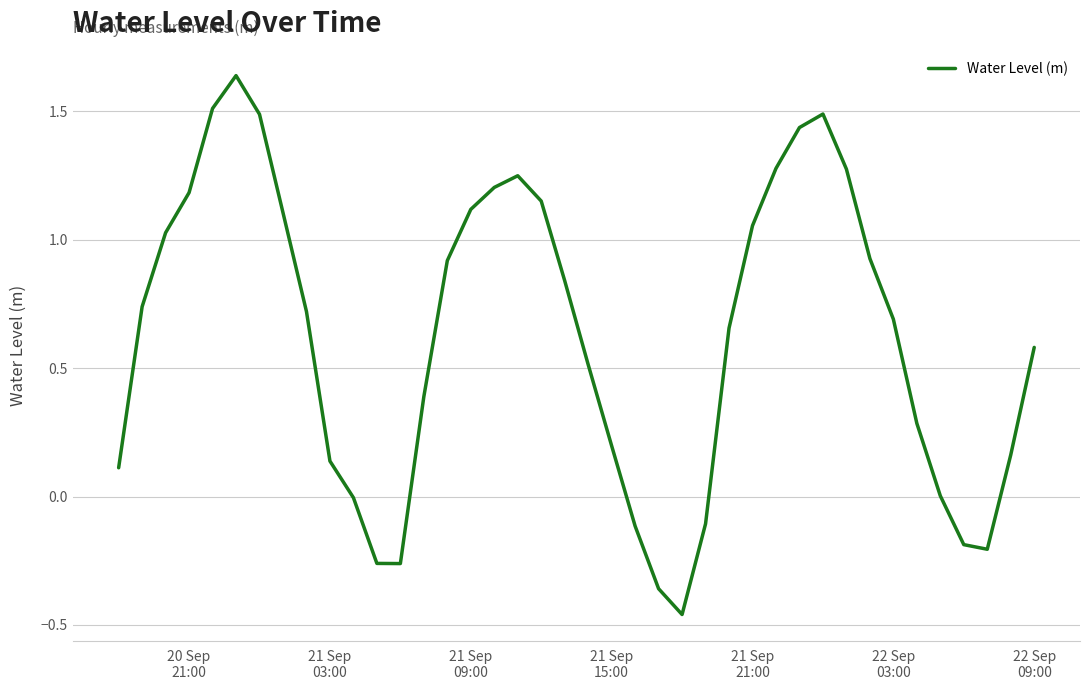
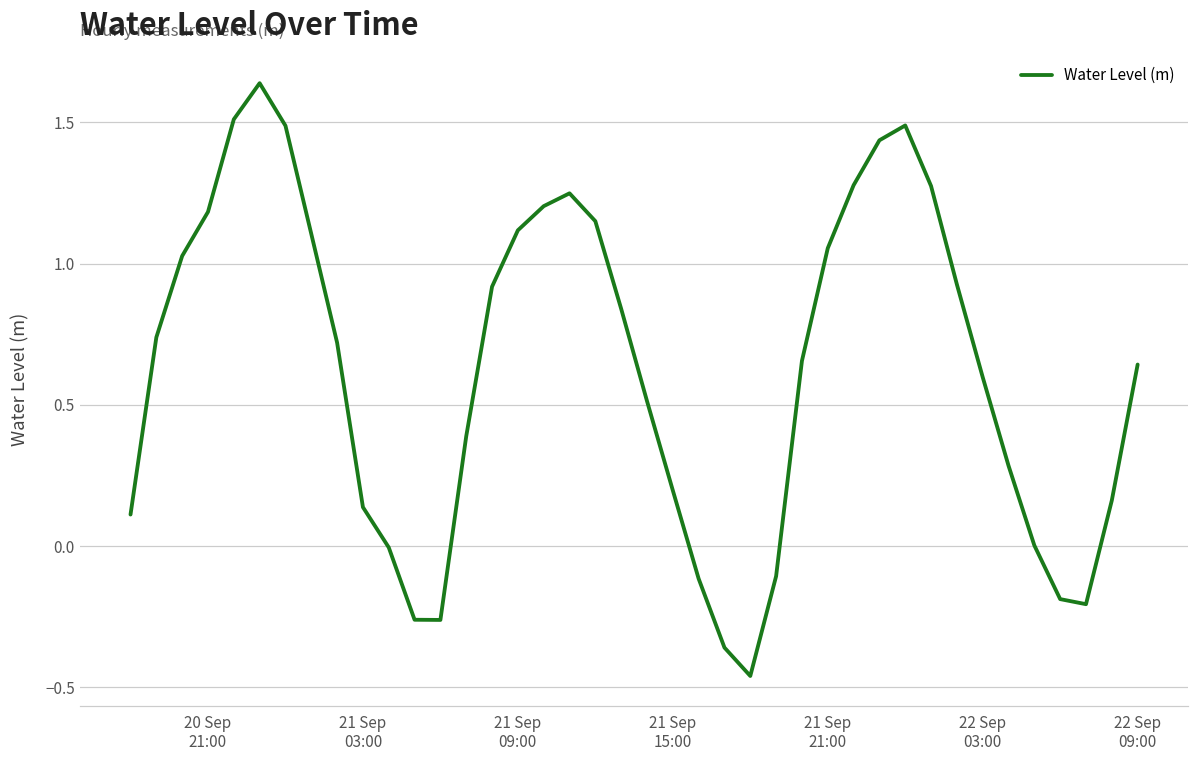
  {
    "20 Sep 21:00": 1.18,
    "21 Sep 03:00": 0.14,
    "21 Sep 09:00": 1.12,
    "21 Sep 15:00": 0.20,
    "21 Sep 21:00": 1.05,
-   "22 Sep 03:00": 0.69,
-   "22 Sep 09:00": 0.58
+   "22 Sep 03:00": 0.60,
+   "22 Sep 09:00": 0.64
  }
